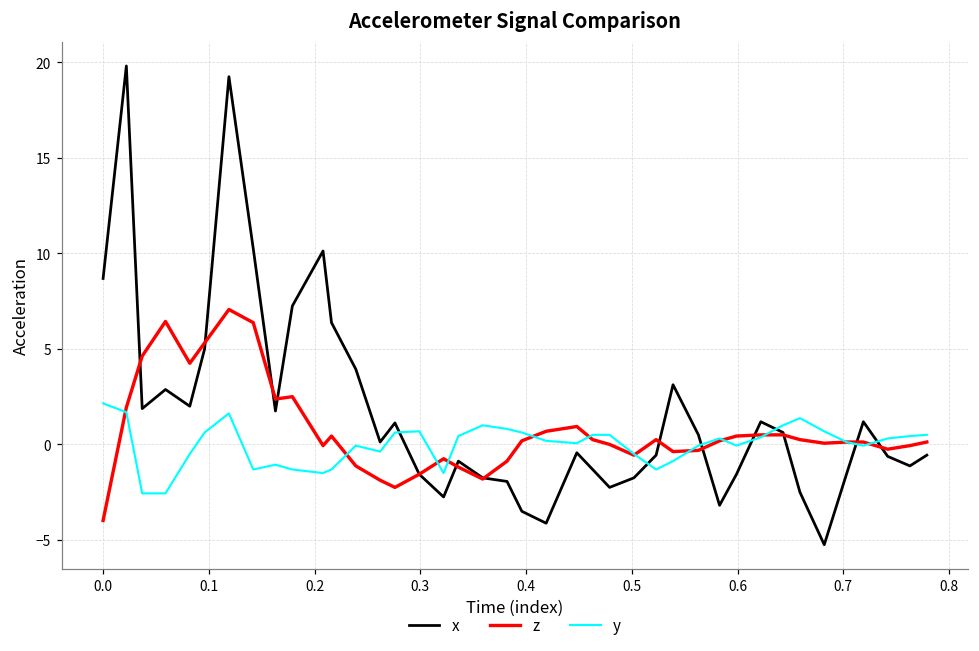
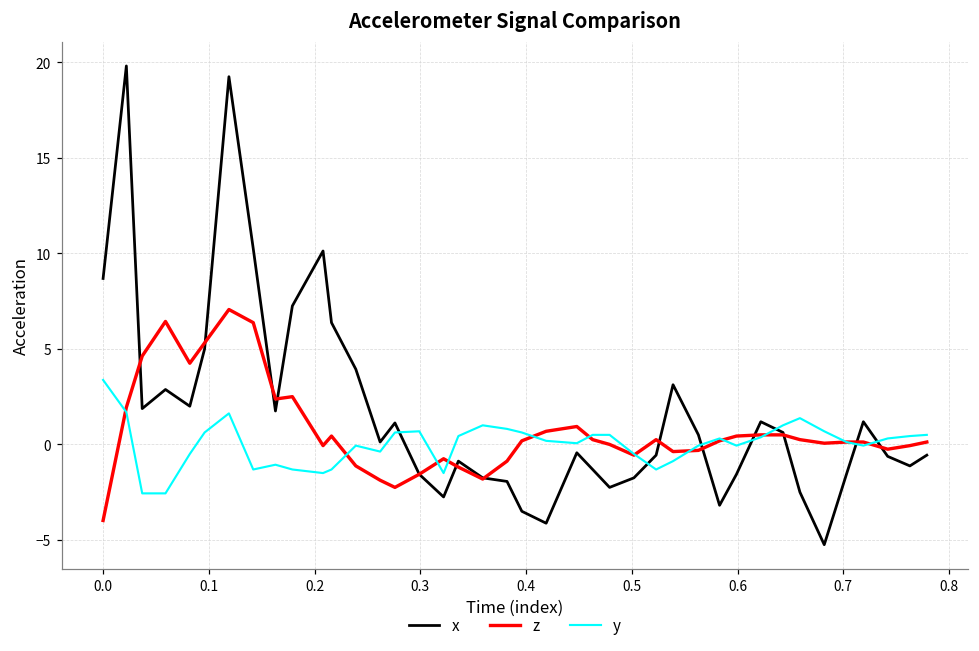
  {
    "x": {
      "0.0": 8.7
    },
    "z": {
      "0.0": -4.0
    },
    "y": {
-     "0.0": 2.1
+     "0.0": 3.4
    }
  }
